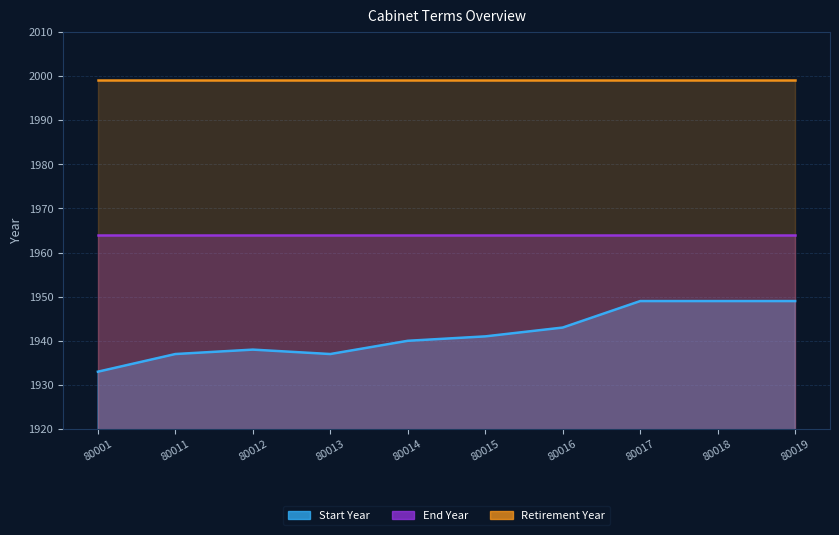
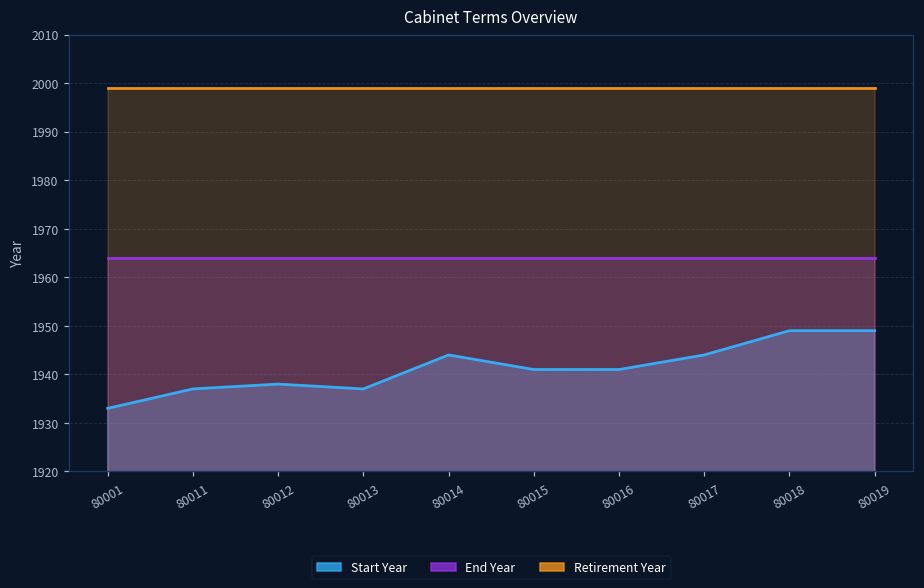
  {
    "Start Year": {
      "80001": 1933,
      "80011": 1937,
      "80012": 1938,
      "80013": 1937,
-     "80014": 1940,
+     "80014": 1944,
      "80015": 1941,
-     "80016": 1943,
-     "80017": 1949,
+     "80016": 1941,
+     "80017": 1944,
      "80018": 1949,
      "80019": 1949
    },
    "End Year": {
      "80001": 1964,
      "80011": 1964,
      "80012": 1964,
      "80013": 1964,
      "80014": 1964,
      "80015": 1964,
      "80016": 1964,
      "80017": 1964,
      "80018": 1964,
      "80019": 1964
    },
    "Retirement Year": {
      "80001": 1999,
      "80011": 1999,
      "80012": 1999,
      "80013": 1999,
      "80014": 1999,
      "80015": 1999,
      "80016": 1999,
      "80017": 1999,
      "80018": 1999,
      "80019": 1999
    }
  }
